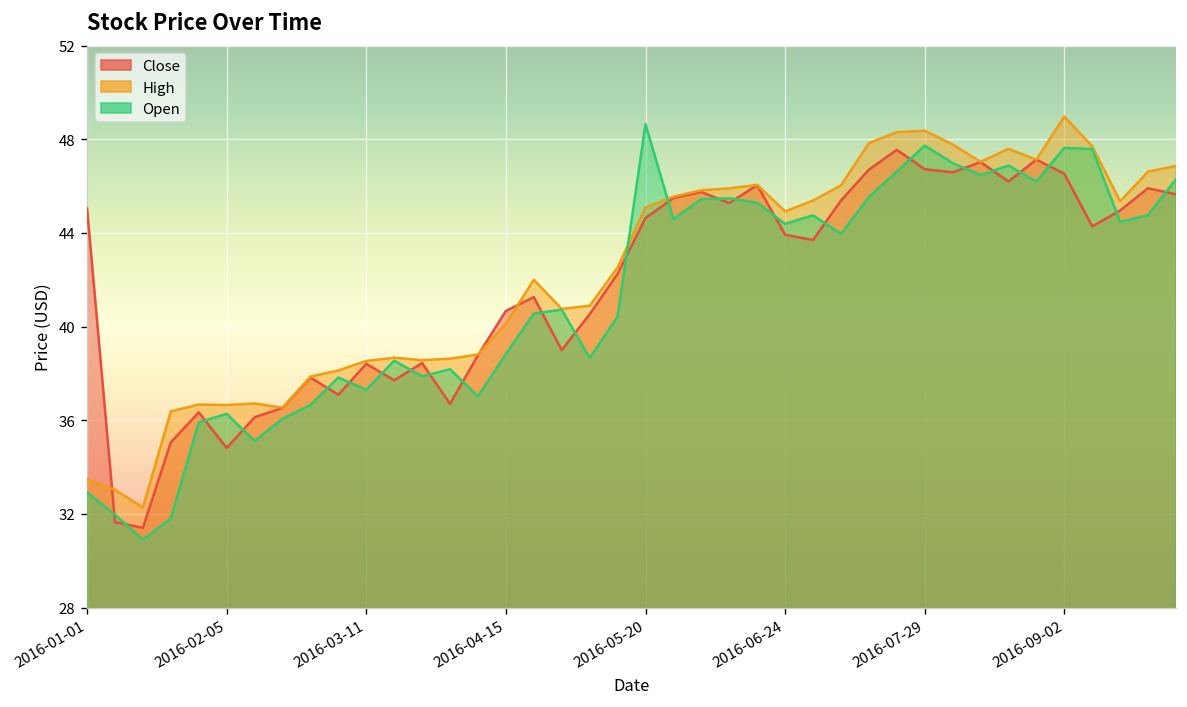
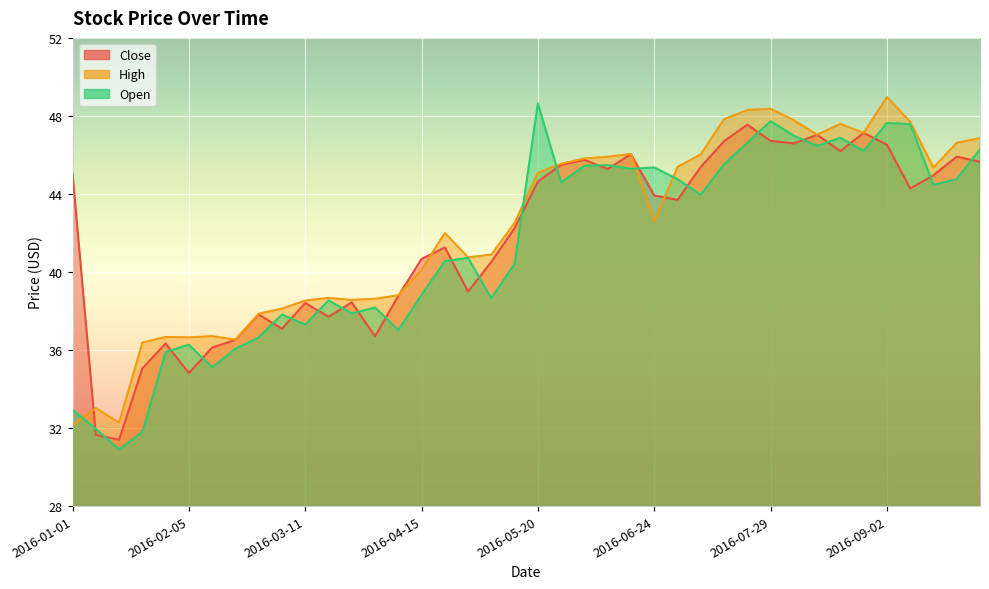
  {
    "Close": {
      "2016-01-01": 45.0,
      "2016-02-05": 34.8,
      "2016-04-15": 40.7,
      "2016-05-20": 44.6,
      "2016-06-24": 43.9,
      "2016-07-29": 46.7,
      "2016-09-02": 46.5
    },
    "High": {
-     "2016-01-01": 33.5,
+     "2016-01-01": 32.1,
      "2016-02-05": 36.6,
      "2016-04-15": 40.1,
      "2016-05-20": 45.1,
-     "2016-06-24": 44.9,
+     "2016-06-24": 42.6,
      "2016-07-29": 48.4,
      "2016-09-02": 49.0
    },
    "Open": {
      "2016-01-01": 32.9,
      "2016-02-05": 36.3,
      "2016-03-11": 37.3,
      "2016-04-15": 38.8,
      "2016-05-20": 48.6,
-     "2016-06-24": 44.4,
+     "2016-06-24": 45.4,
      "2016-07-29": 47.7,
      "2016-09-02": 47.6
    }
  }
